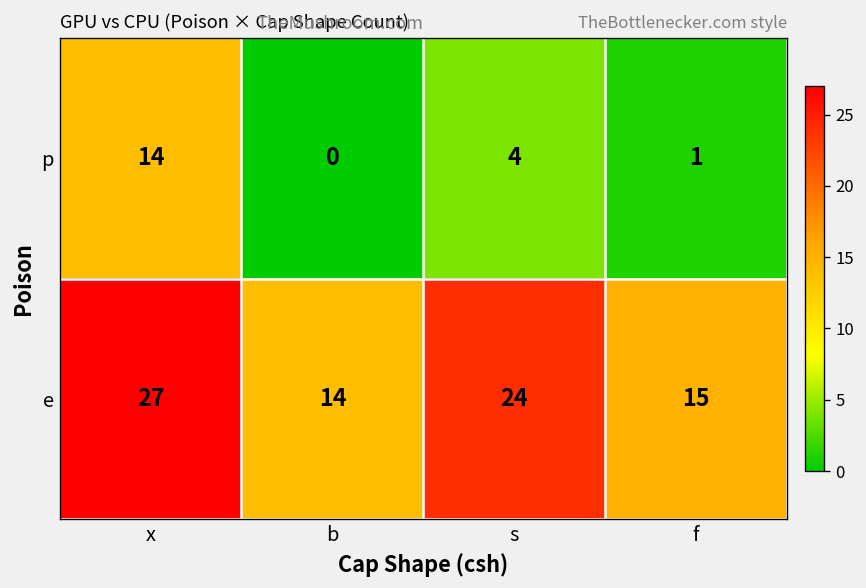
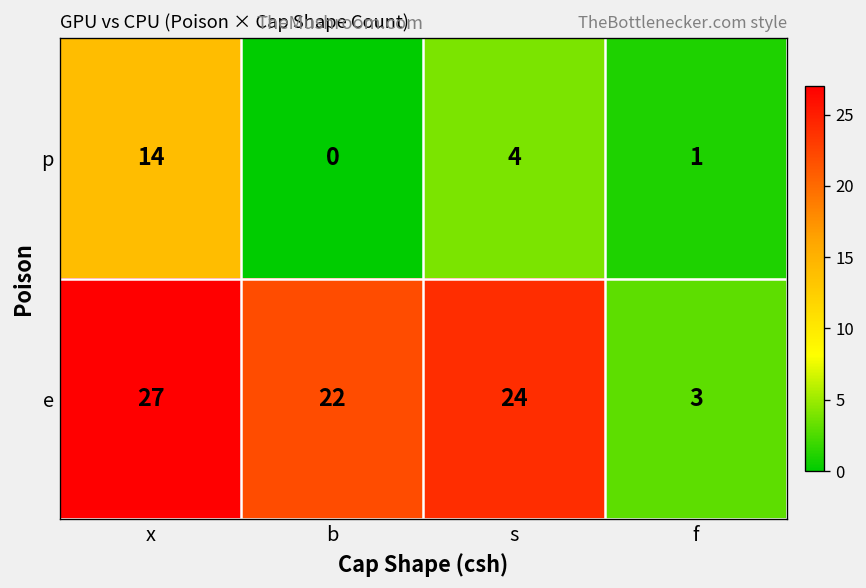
  {
    "p": {
      "x": 14,
      "b": 0,
      "s": 4,
      "f": 1
    },
    "e": {
      "x": 27,
-     "b": 14,
+     "b": 22,
      "s": 24,
-     "f": 15
+     "f": 3
    }
  }
